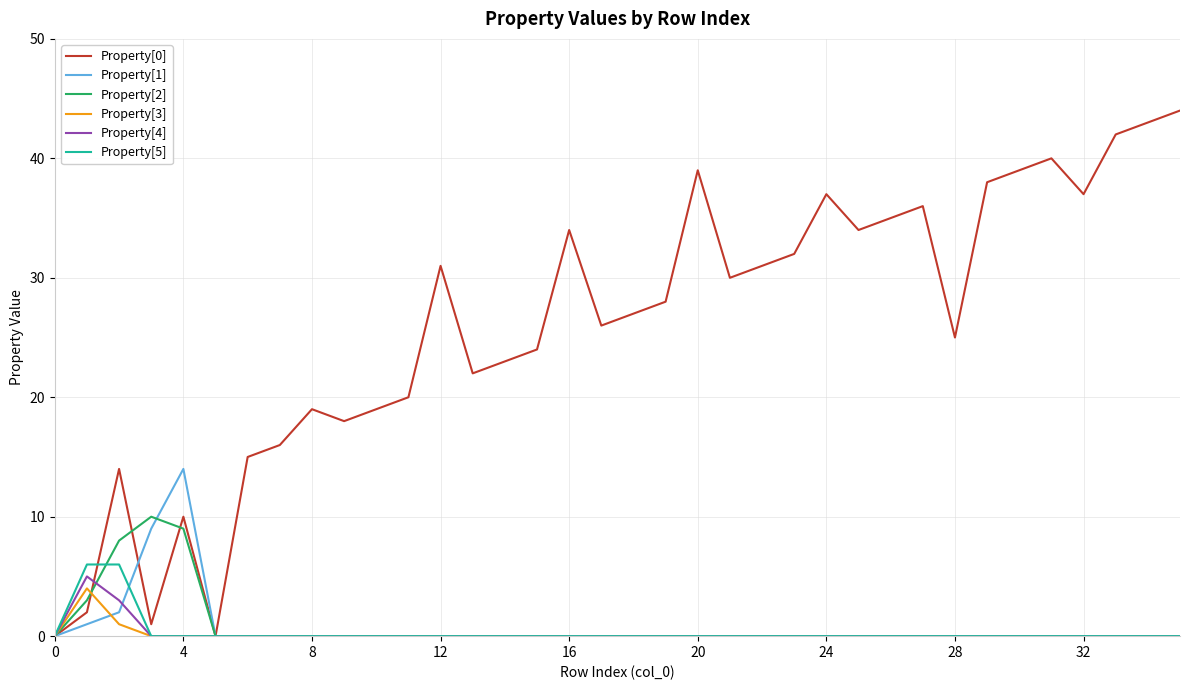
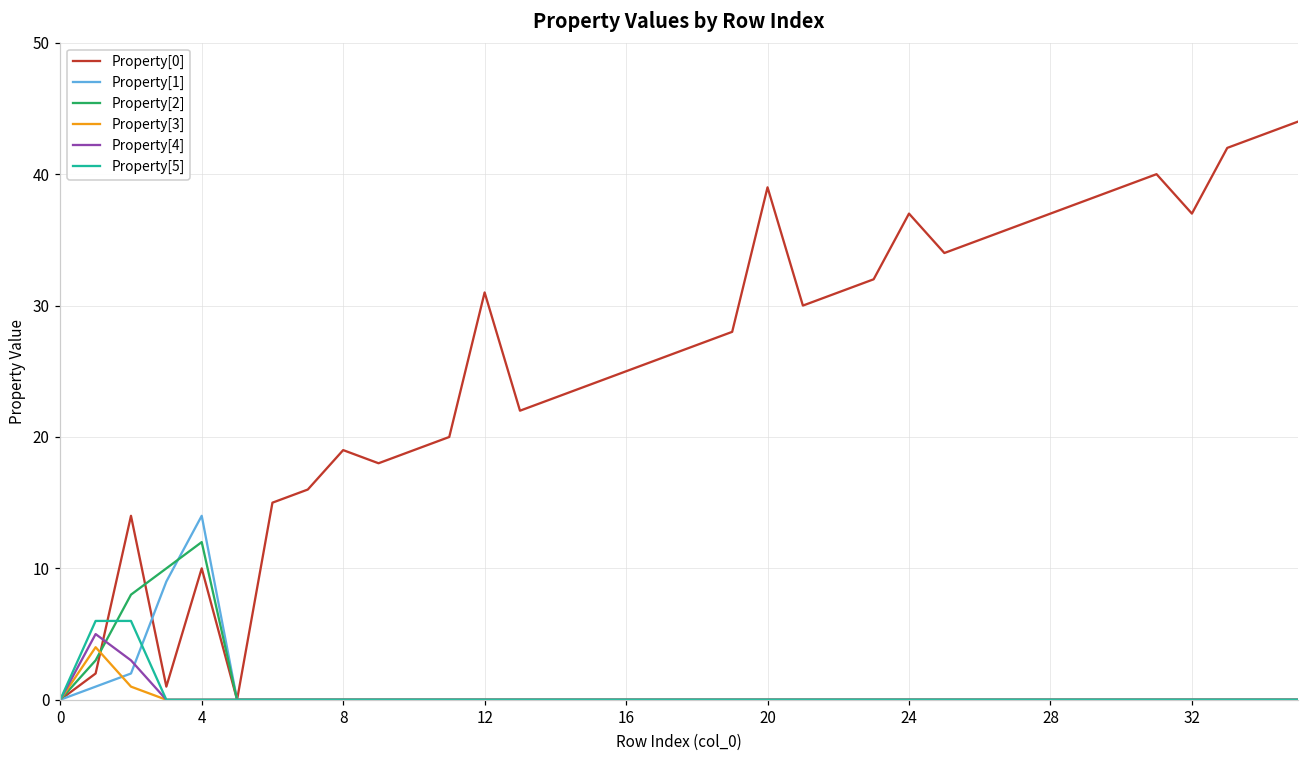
  {
    "Property[0]": {
      "4": 10,
      "8": 19,
      "12": 31,
-     "16": 34,
+     "16": 25,
      "20": 39,
      "24": 37,
-     "28": 25,
+     "28": 37,
      "32": 37
    },
    "Property[1]": {
      "4": 14
    },
    "Property[2]": {
-     "4": 9
+     "4": 12
    }
  }
